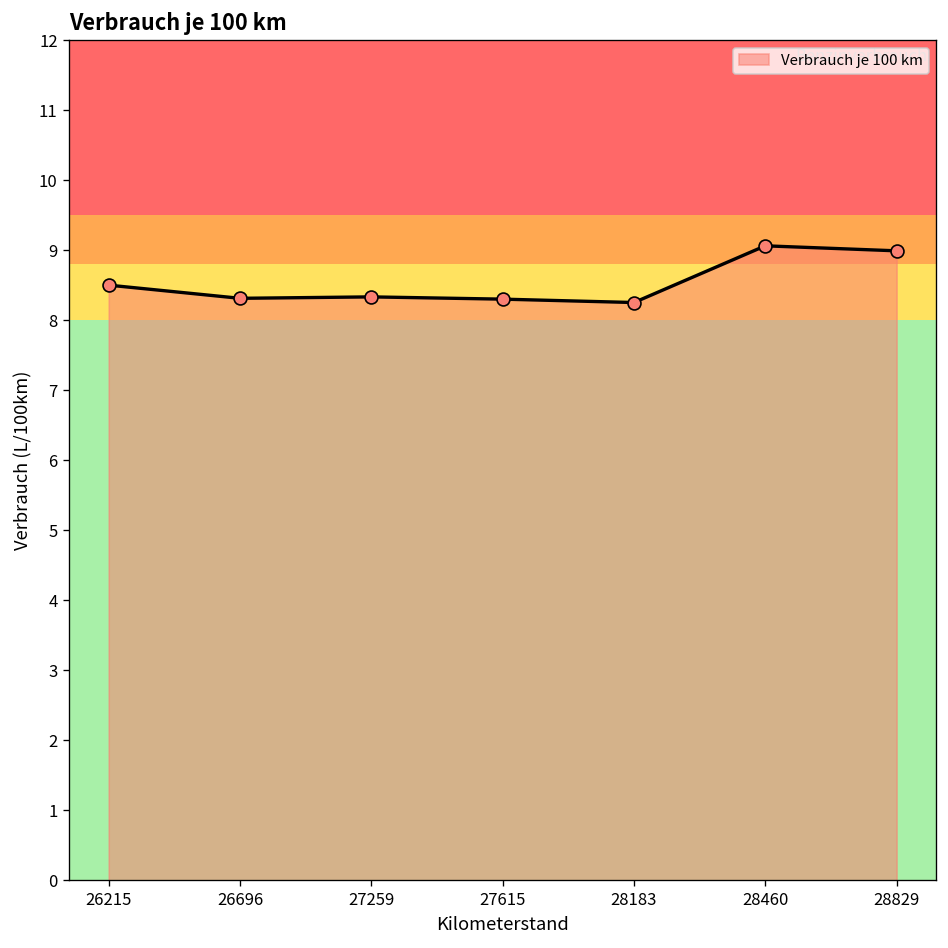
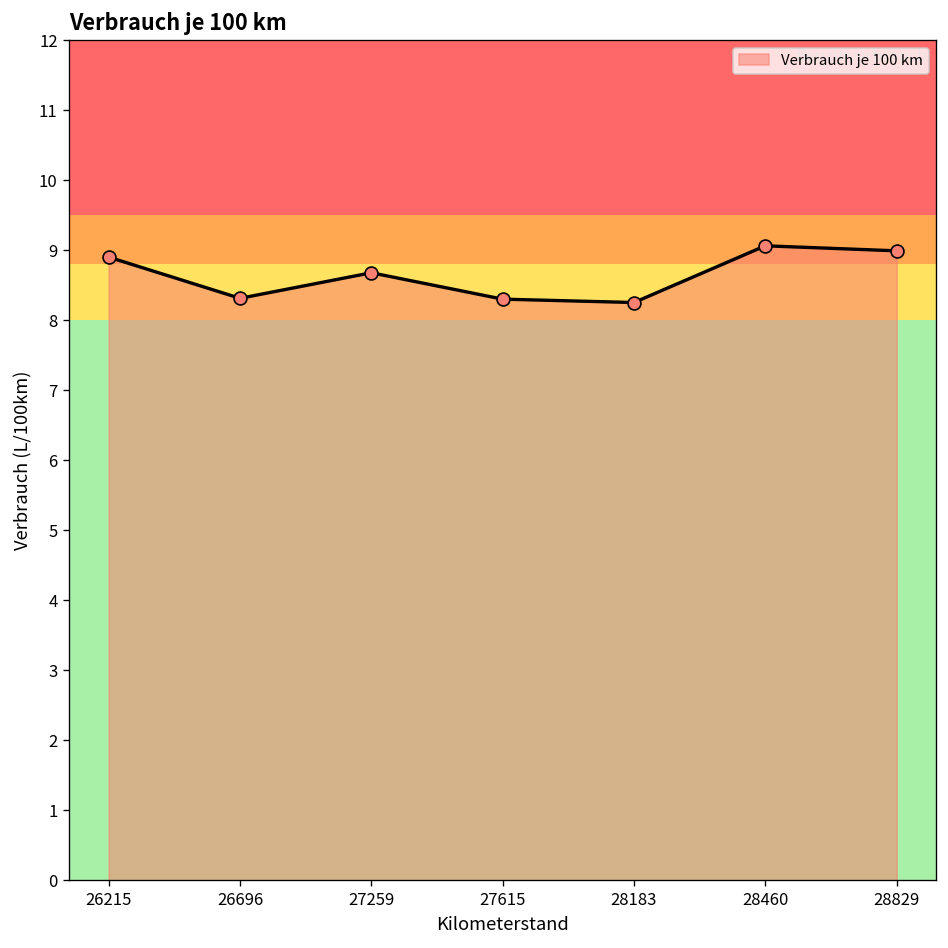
  {
-   "26215": 8.5,
+   "26215": 8.9,
    "26696": 8.3,
-   "27259": 8.3,
+   "27259": 8.7,
    "27615": 8.3,
    "28183": 8.3,
    "28460": 9.1,
    "28829": 9.0
  }
